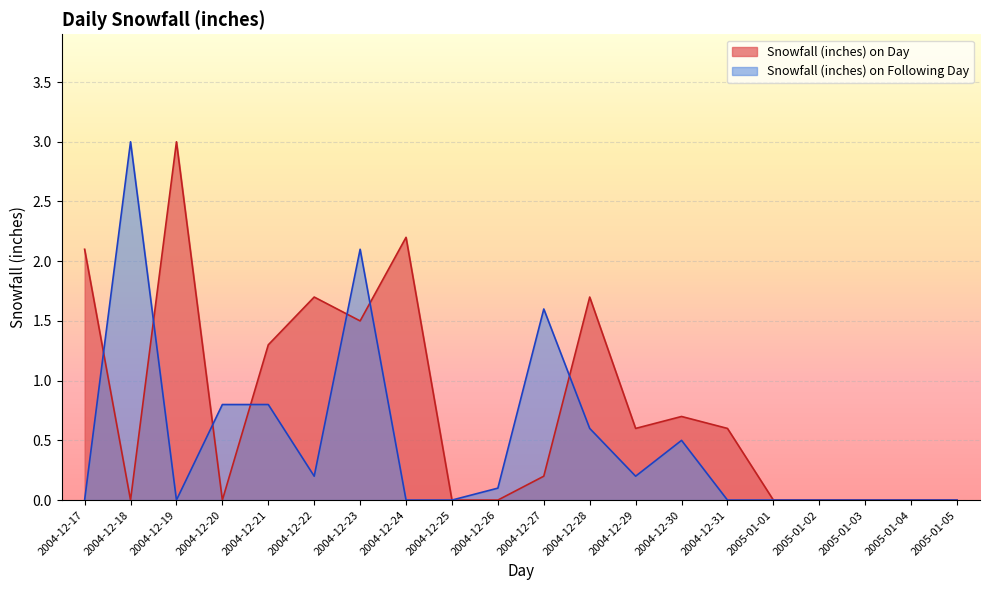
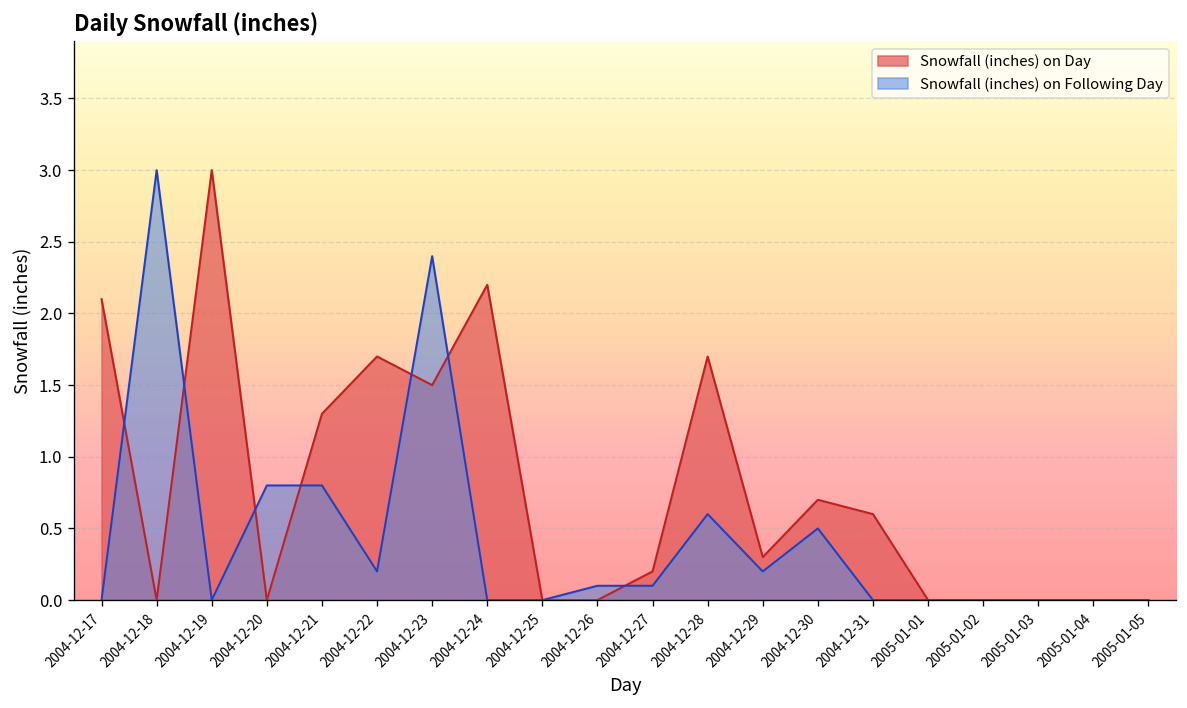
  {
    "Snowfall (inches) on Day": {
      "2004-12-17": 2.1,
      "2004-12-18": 0.0,
      "2004-12-19": 3.0,
      "2004-12-20": 0.0,
      "2004-12-21": 1.3,
      "2004-12-22": 1.7,
      "2004-12-23": 1.5,
      "2004-12-24": 2.2,
      "2004-12-26": 0.0,
      "2004-12-27": 0.2,
      "2004-12-28": 1.7,
-     "2004-12-29": 0.6,
+     "2004-12-29": 0.3,
      "2004-12-30": 0.7,
      "2004-12-31": 0.6
    },
    "Snowfall (inches) on Following Day": {
      "2004-12-17": 0.0,
      "2004-12-18": 3.0,
      "2004-12-19": 0.0,
      "2004-12-20": 0.8,
      "2004-12-21": 0.8,
      "2004-12-22": 0.2,
-     "2004-12-23": 2.1,
+     "2004-12-23": 2.4,
      "2004-12-24": 0.0,
      "2004-12-26": 0.1,
-     "2004-12-27": 1.6,
+     "2004-12-27": 0.1,
      "2004-12-28": 0.6,
      "2004-12-29": 0.2,
      "2004-12-30": 0.5,
      "2004-12-31": 0.0
    }
  }
